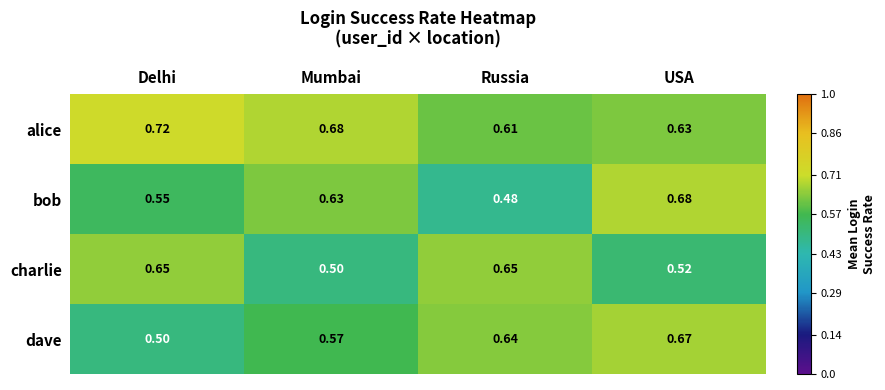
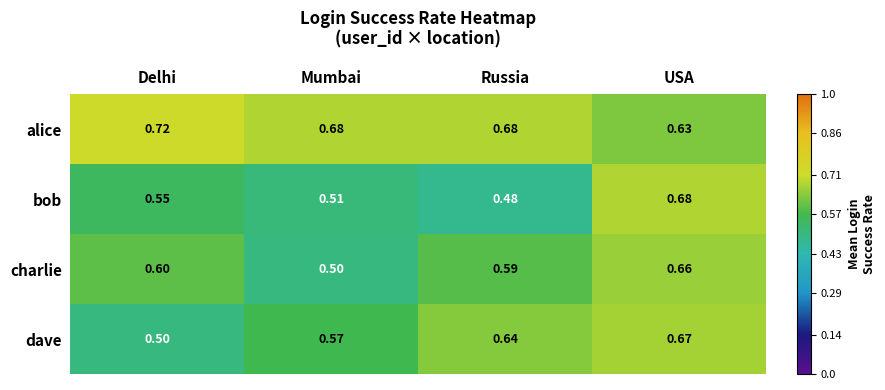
  {
    "alice": {
      "Delhi": 0.72,
      "Mumbai": 0.68,
-     "Russia": 0.61,
+     "Russia": 0.68,
      "USA": 0.63
    },
    "bob": {
      "Delhi": 0.55,
-     "Mumbai": 0.63,
+     "Mumbai": 0.51,
      "Russia": 0.48,
      "USA": 0.68
    },
    "charlie": {
-     "Delhi": 0.65,
+     "Delhi": 0.60,
      "Mumbai": 0.50,
-     "Russia": 0.65,
-     "USA": 0.52
+     "Russia": 0.59,
+     "USA": 0.66
    },
    "dave": {
      "Delhi": 0.50,
      "Mumbai": 0.57,
      "Russia": 0.64,
      "USA": 0.67
    }
  }
